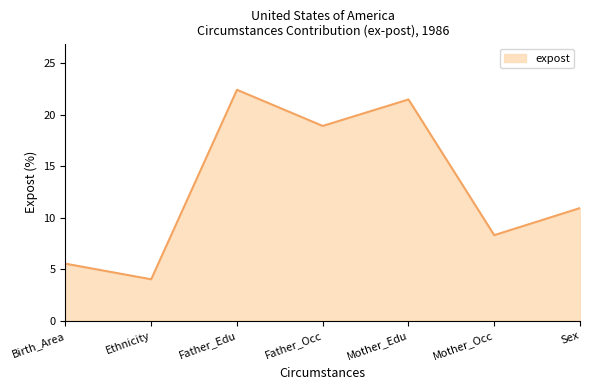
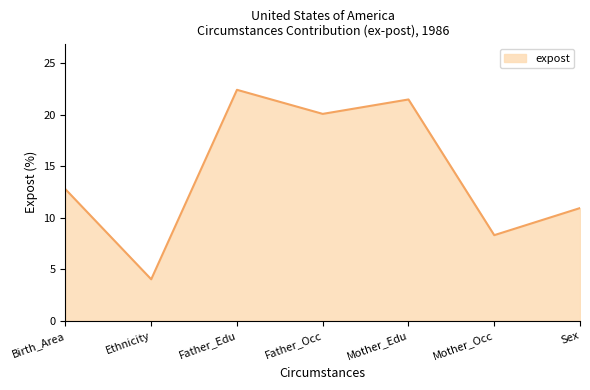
  {
-   "Birth_Area": 5.5,
+   "Birth_Area": 12.8,
    "Ethnicity": 4.0,
    "Father_Edu": 22.4,
-   "Father_Occ": 18.9,
+   "Father_Occ": 20.1,
    "Mother_Edu": 21.5,
    "Mother_Occ": 8.3,
    "Sex": 10.9
  }
